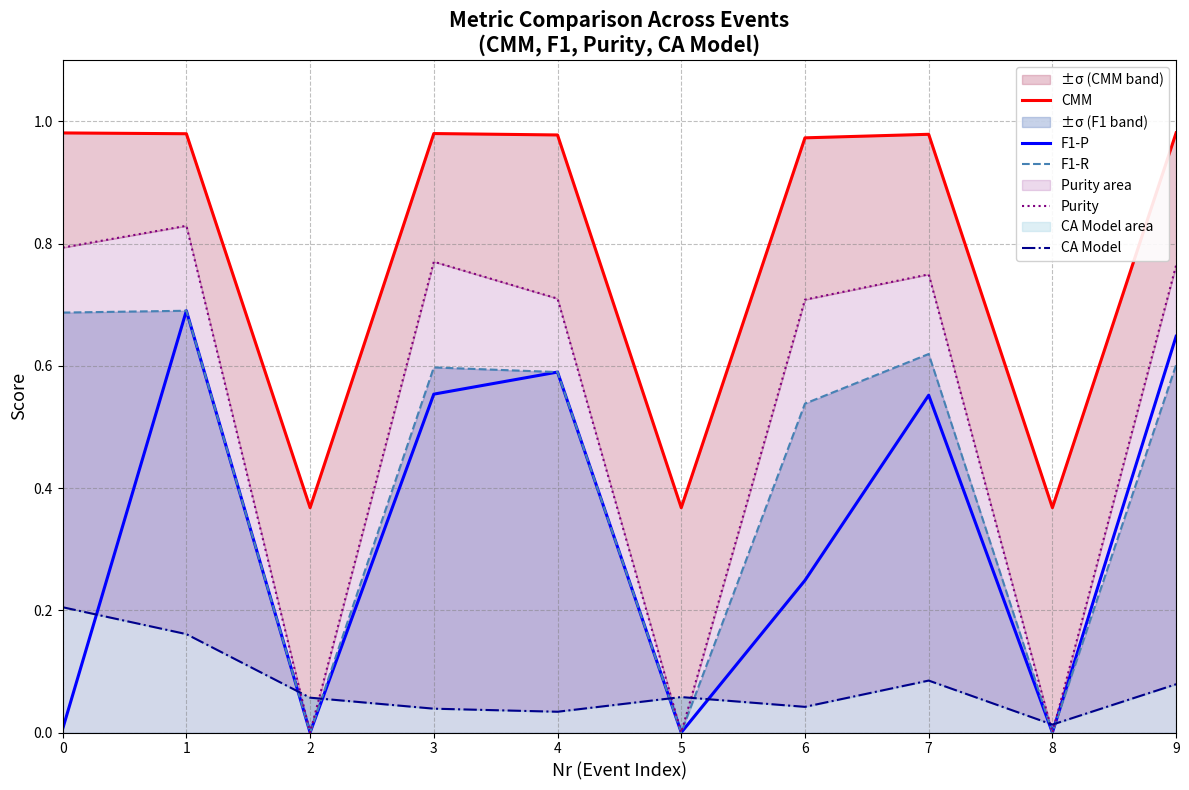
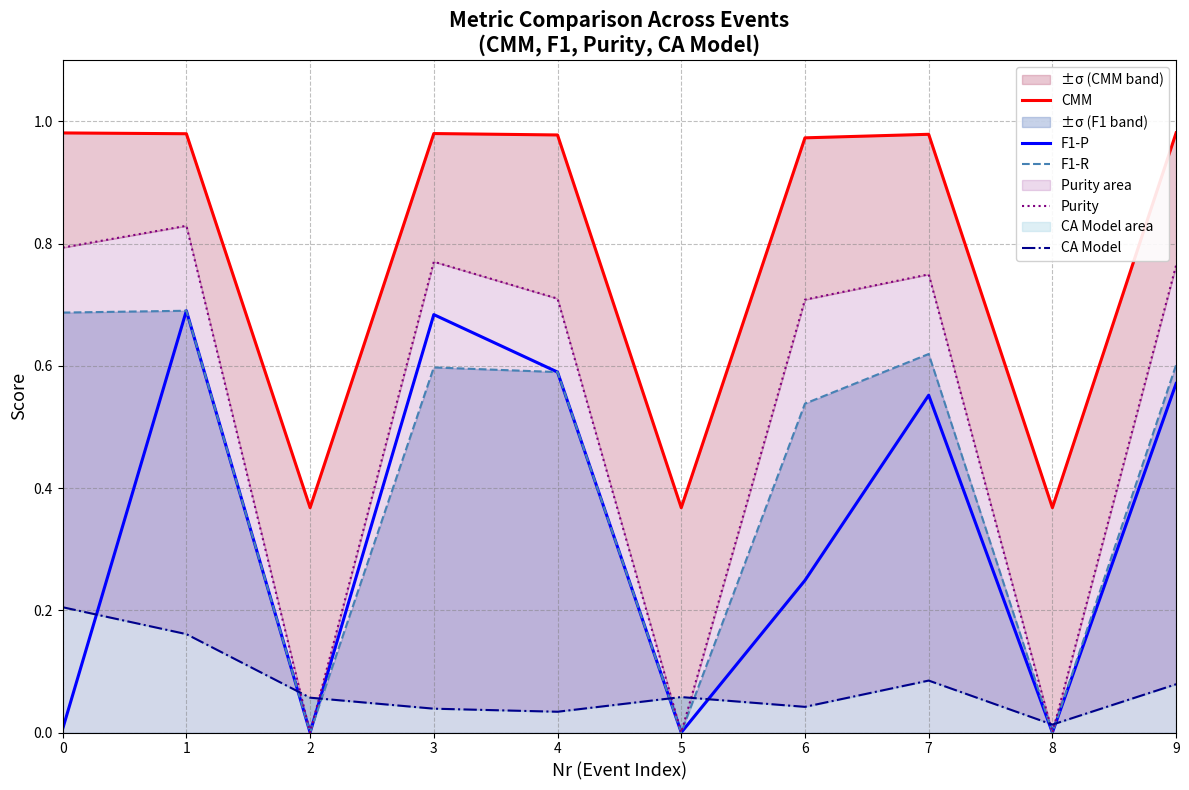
  {
    "F1-P": {
      "0": 0.01,
-     "3": 0.55,
+     "3": 0.68,
      "6": 0.25,
      "7": 0.55,
-     "9": 0.65
+     "9": 0.57
    }
  }
